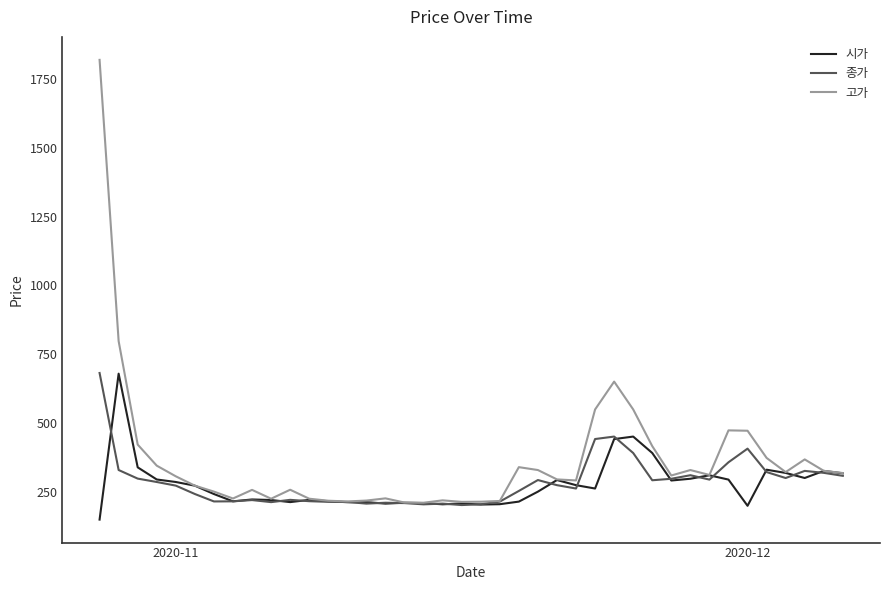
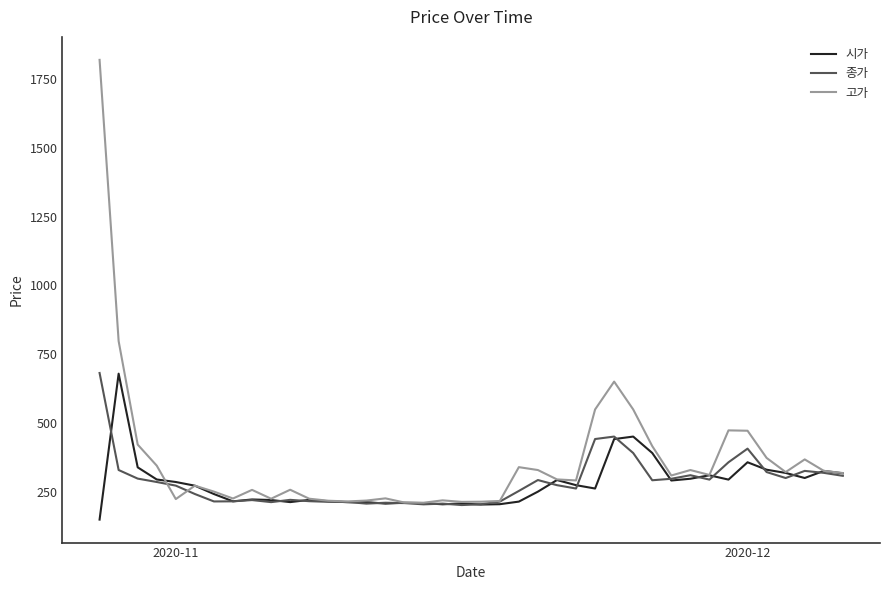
  {
    "시가": {
      "2020-11": 290,
-     "2020-12": 200
+     "2020-12": 360
    },
    "종가": {
      "2020-11": 270,
      "2020-12": 410
    },
    "고가": {
-     "2020-11": 310,
+     "2020-11": 220,
      "2020-12": 470
    }
  }
